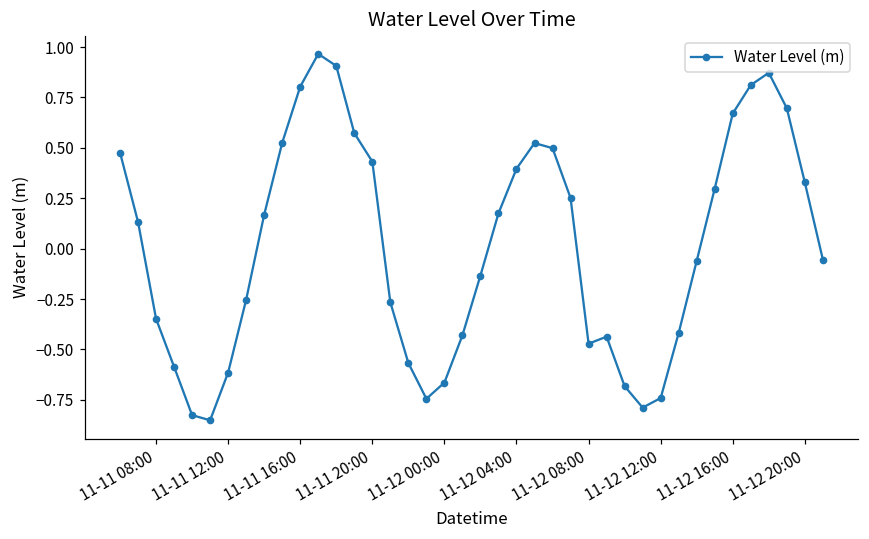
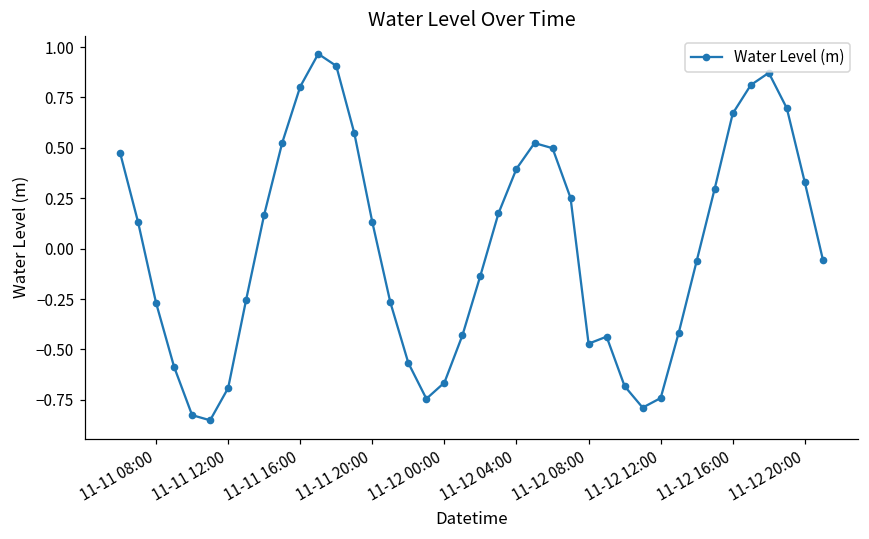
  {
-   "11-11 08:00": -0.35,
-   "11-11 12:00": -0.61,
+   "11-11 08:00": -0.27,
+   "11-11 12:00": -0.69,
    "11-11 16:00": 0.80,
-   "11-11 20:00": 0.43,
+   "11-11 20:00": 0.13,
    "11-12 00:00": -0.66,
    "11-12 04:00": 0.40,
    "11-12 08:00": -0.47,
    "11-12 12:00": -0.74,
    "11-12 16:00": 0.67,
    "11-12 20:00": 0.33
  }
